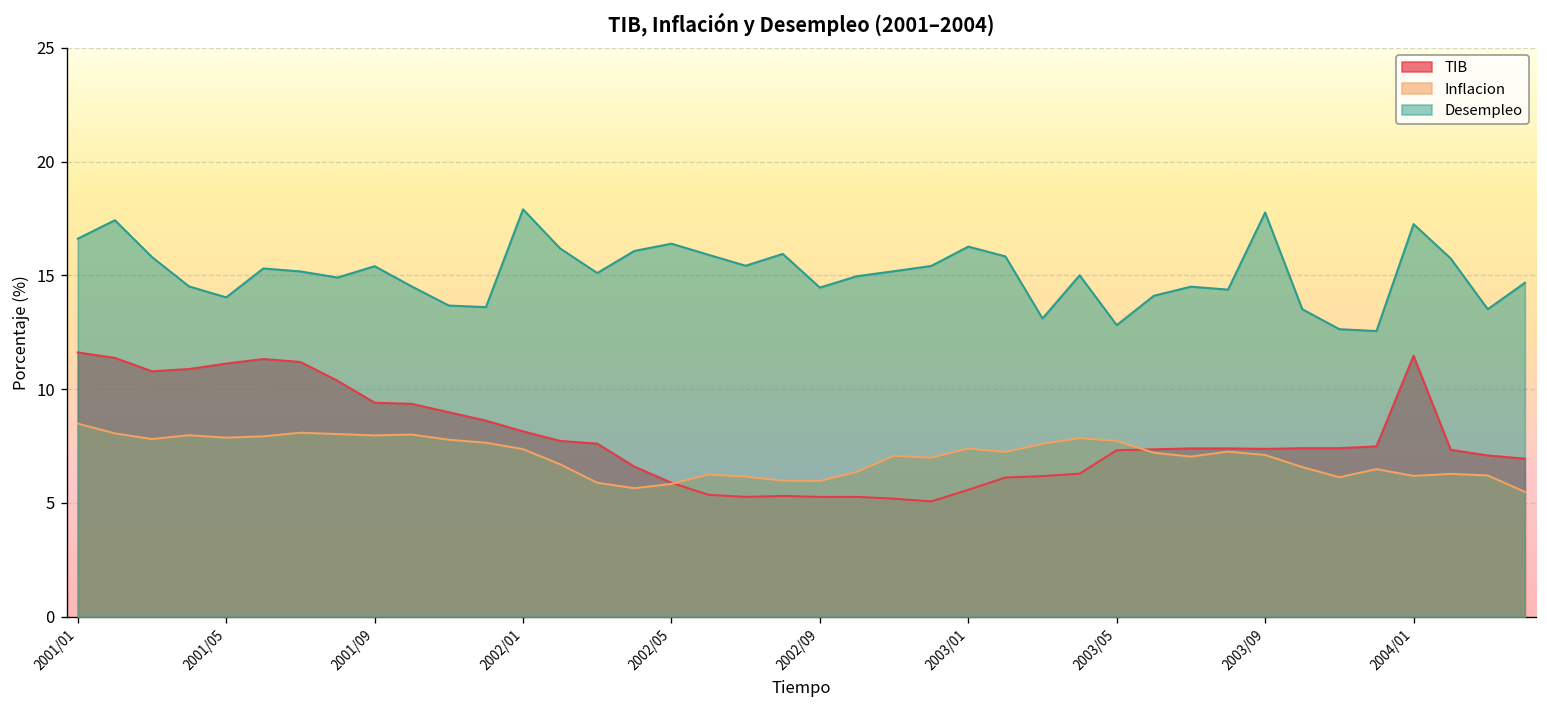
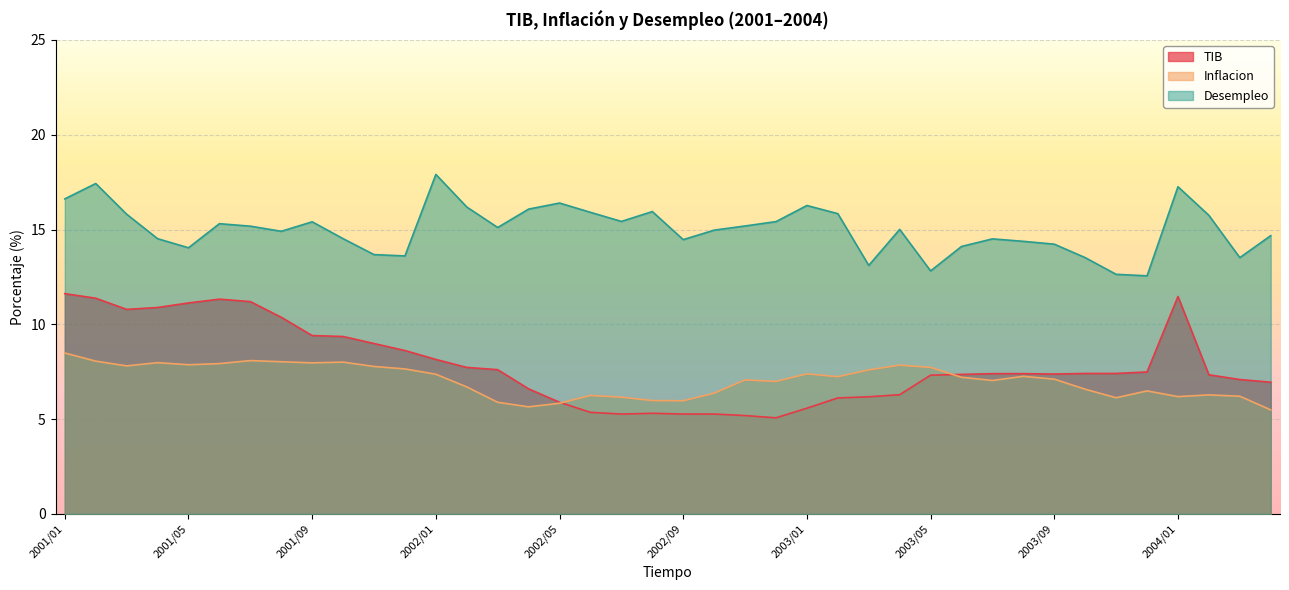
  {
    "TIB": {
      "2001/01": 11.6,
      "2001/05": 11.1,
      "2001/09": 9.4,
      "2002/01": 8.2,
      "2002/09": 5.3,
      "2003/01": 5.6,
      "2003/05": 7.3,
      "2003/09": 7.4,
      "2004/01": 11.5
    },
    "Inflacion": {
      "2001/01": 8.5,
      "2001/05": 7.9,
      "2001/09": 8.0,
      "2002/01": 7.4,
      "2002/09": 6.0,
      "2003/01": 7.4,
      "2003/05": 7.7,
      "2003/09": 7.1,
      "2004/01": 6.2
    },
    "Desempleo": {
      "2001/01": 16.6,
      "2001/05": 14.0,
      "2001/09": 15.4,
      "2002/01": 17.9,
      "2002/05": 16.4,
      "2002/09": 14.5,
      "2003/01": 16.3,
      "2003/05": 12.8,
-     "2003/09": 17.8,
+     "2003/09": 14.2,
      "2004/01": 17.3
    }
  }
